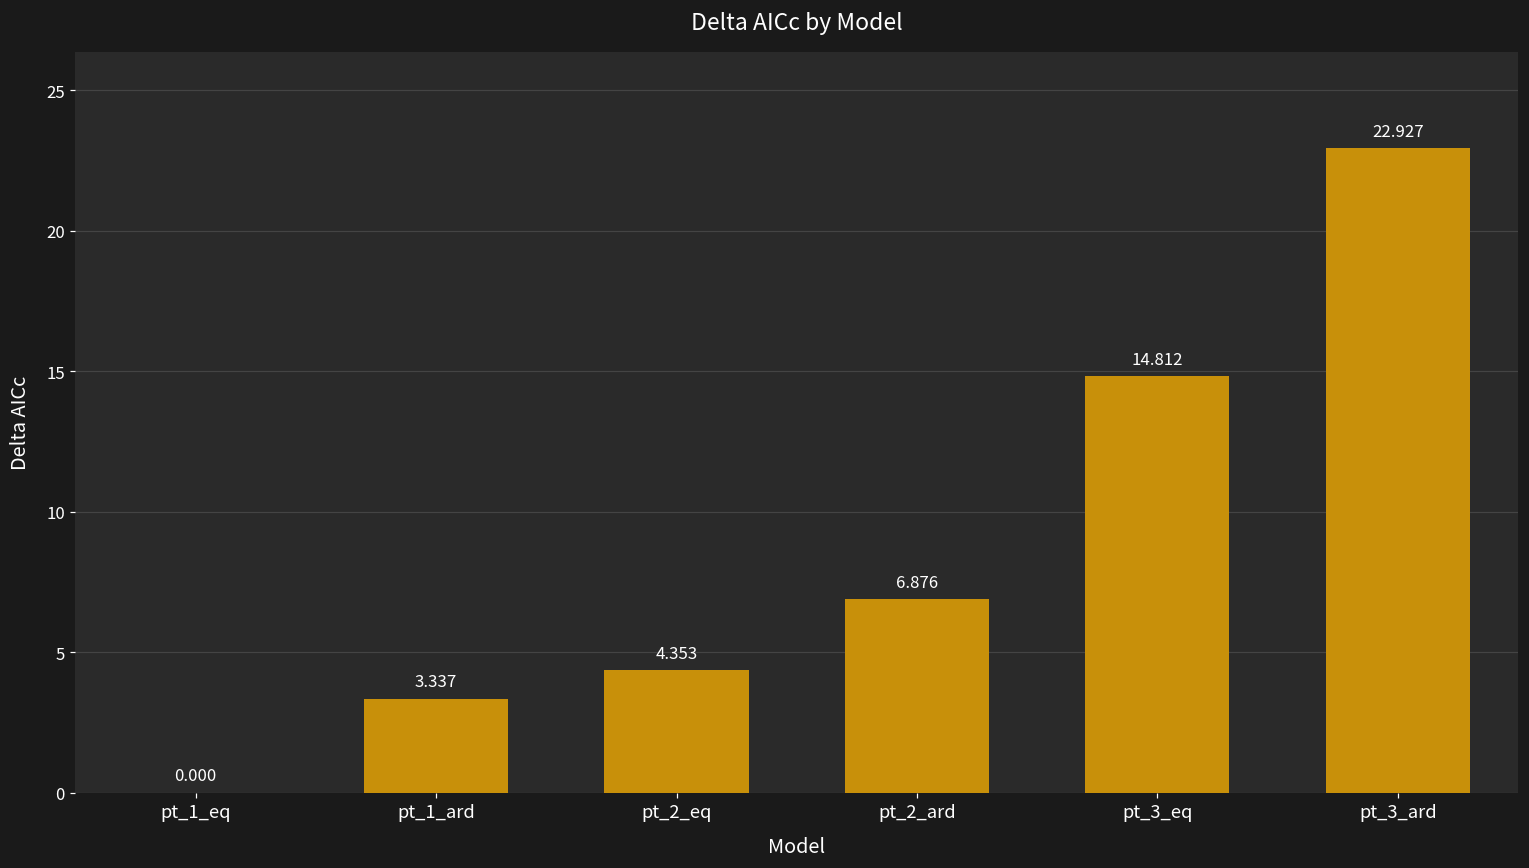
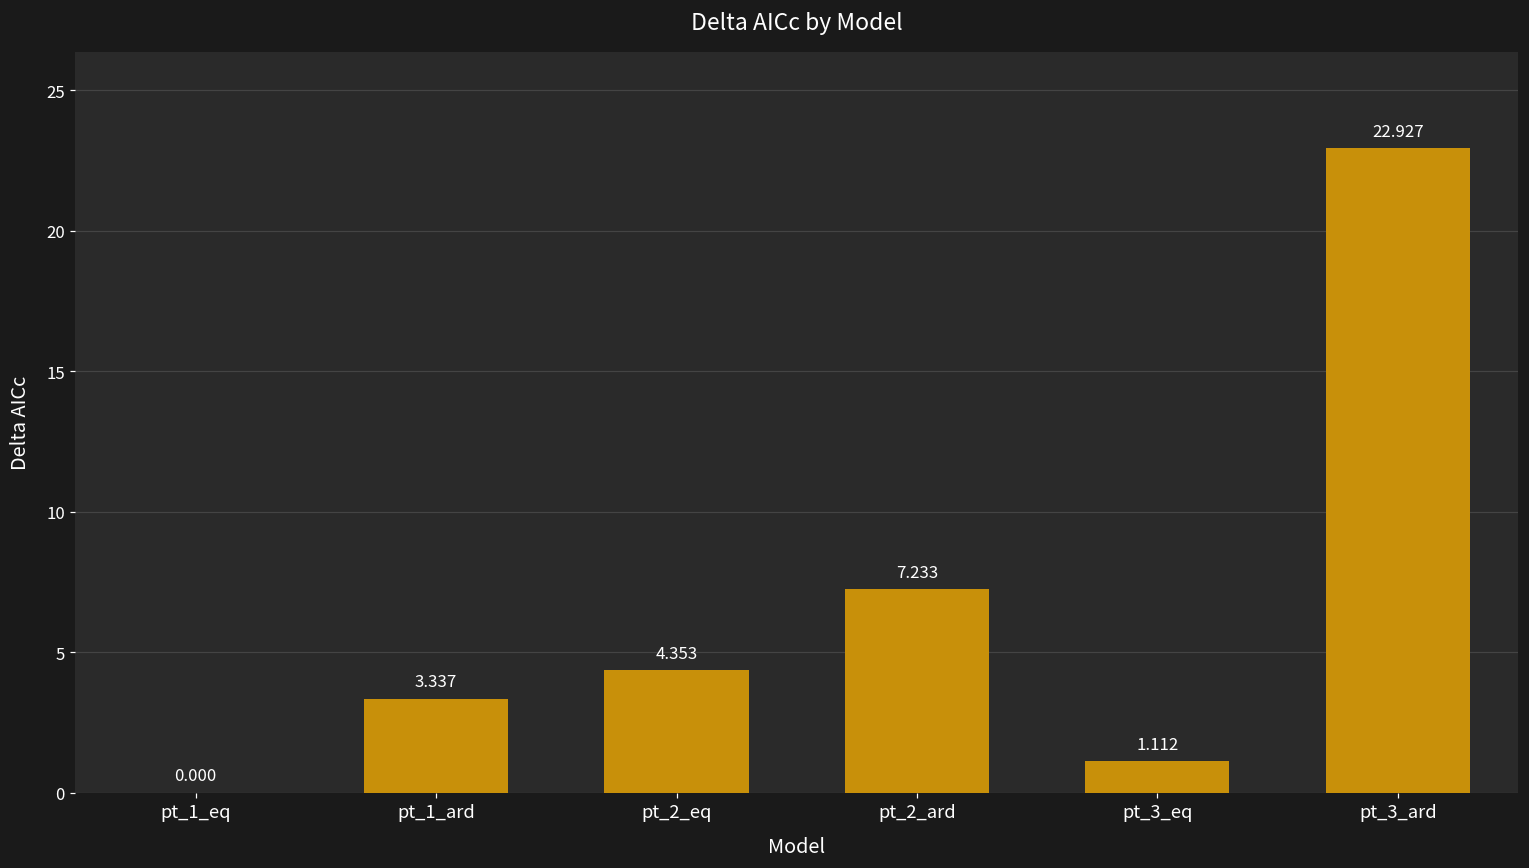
  {
    "pt_1_eq": 0.000,
    "pt_1_ard": 3.337,
    "pt_2_eq": 4.353,
-   "pt_2_ard": 6.876,
-   "pt_3_eq": 14.812,
+   "pt_2_ard": 7.233,
+   "pt_3_eq": 1.112,
    "pt_3_ard": 22.927
  }
